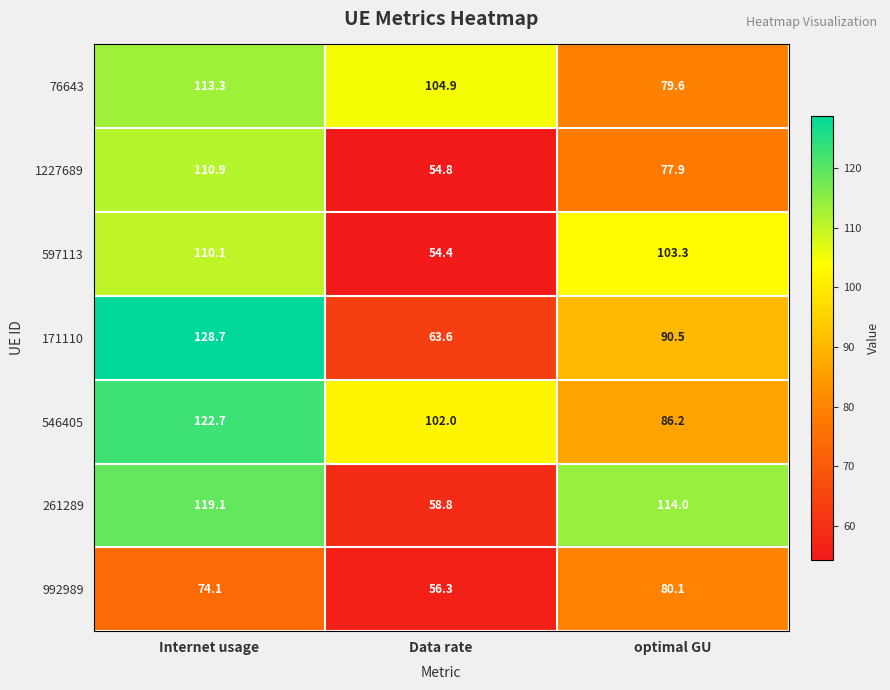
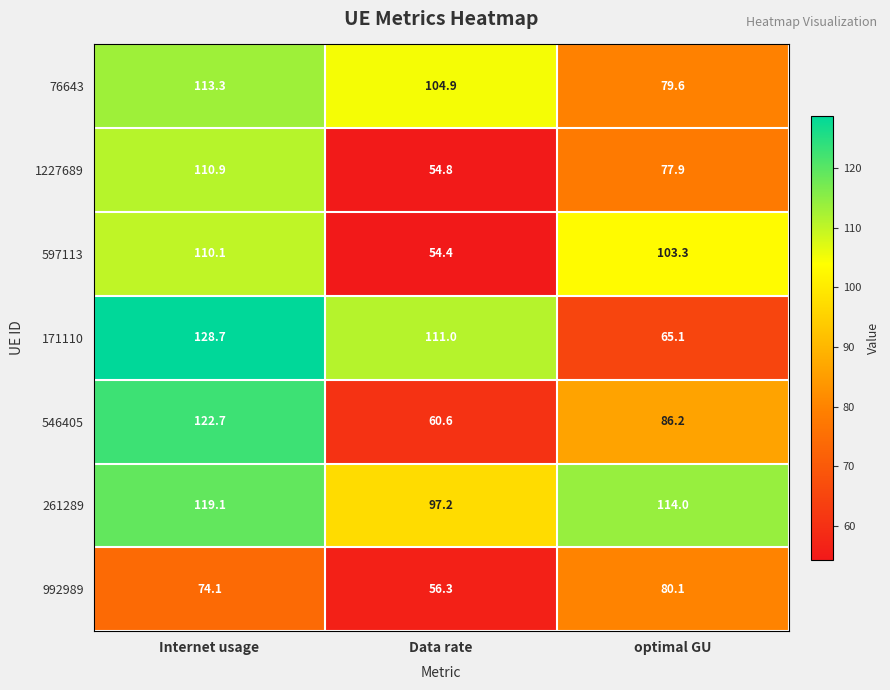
  {
    "76643": {
      "Internet usage": 113.3,
      "Data rate": 104.9,
      "optimal GU": 79.6
    },
    "1227689": {
      "Internet usage": 110.9,
      "Data rate": 54.8,
      "optimal GU": 77.9
    },
    "597113": {
      "Internet usage": 110.1,
      "Data rate": 54.4,
      "optimal GU": 103.3
    },
    "171110": {
      "Internet usage": 128.7,
-     "Data rate": 63.6,
-     "optimal GU": 90.5
+     "Data rate": 111.0,
+     "optimal GU": 65.1
    },
    "546405": {
      "Internet usage": 122.7,
-     "Data rate": 102.0,
+     "Data rate": 60.6,
      "optimal GU": 86.2
    },
    "261289": {
      "Internet usage": 119.1,
-     "Data rate": 58.8,
+     "Data rate": 97.2,
      "optimal GU": 114.0
    },
    "992989": {
      "Internet usage": 74.1,
      "Data rate": 56.3,
      "optimal GU": 80.1
    }
  }
